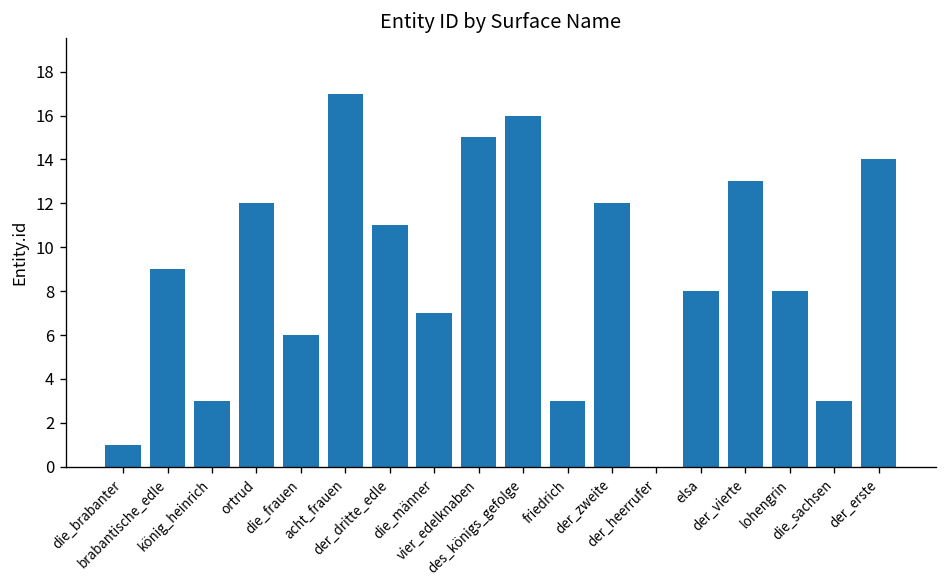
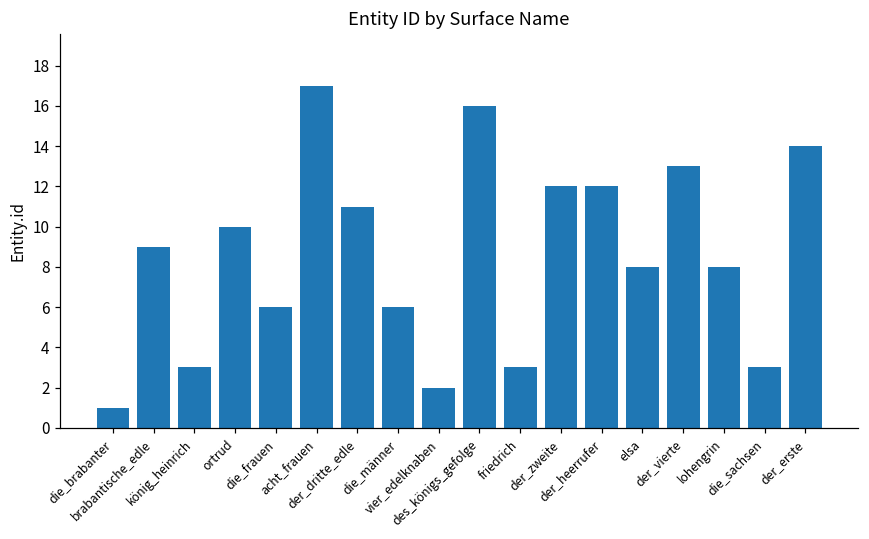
  {
    "die_brabanter": 1,
    "brabantische_edle": 9,
    "könig_heinrich": 3,
-   "ortrud": 12,
+   "ortrud": 10,
    "die_frauen": 6,
    "acht_frauen": 17,
    "der_dritte_edle": 11,
-   "die_männer": 7,
-   "vier_edelknaben": 15,
+   "die_männer": 6,
+   "vier_edelknaben": 2,
    "des_königs_gefolge": 16,
    "friedrich": 3,
    "der_zweite": 12,
-   "der_heerrufer": 0,
+   "der_heerrufer": 12,
    "elsa": 8,
    "der_vierte": 13,
    "lohengrin": 8,
    "die_sachsen": 3,
    "der_erste": 14
  }
